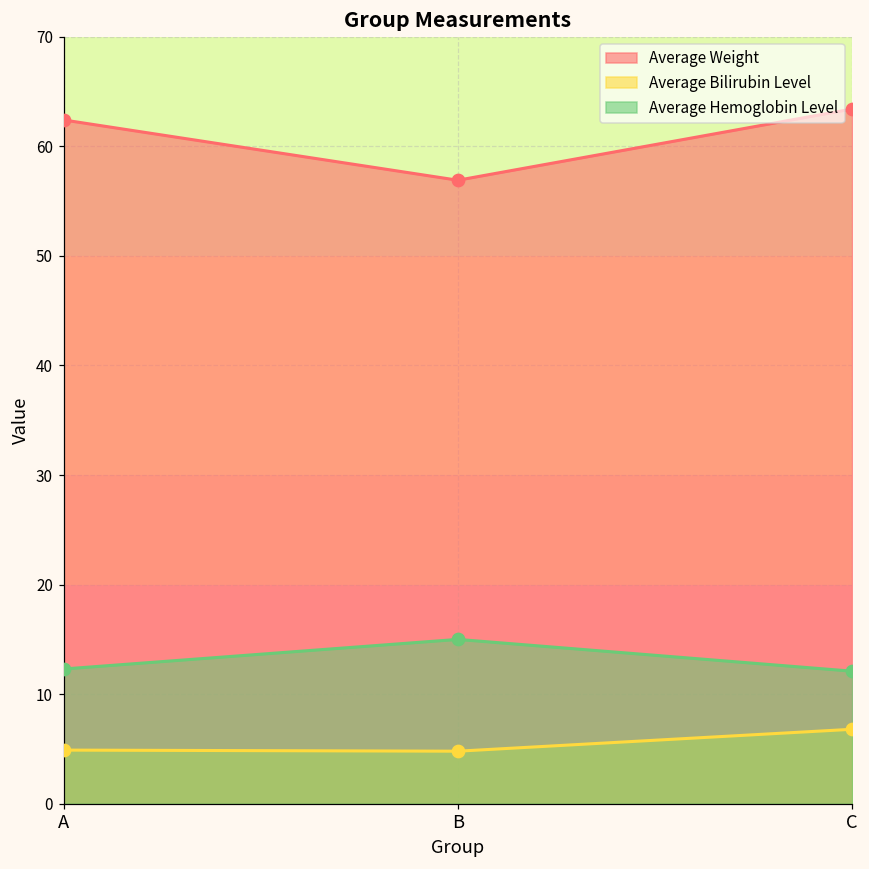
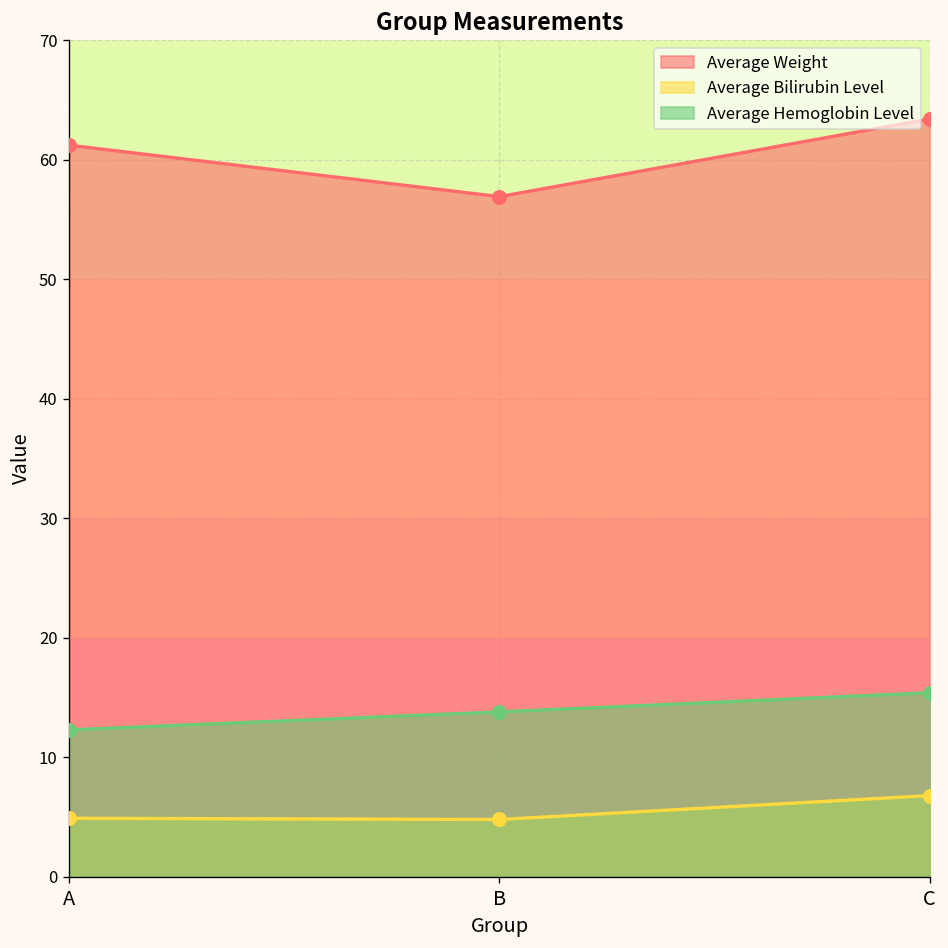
  {
    "Average Weight": {
-     "A": 62,
+     "A": 61,
      "B": 57,
      "C": 63
    },
    "Average Bilirubin Level": {
      "A": 5,
      "B": 5,
      "C": 7
    },
    "Average Hemoglobin Level": {
      "A": 12,
-     "B": 15,
-     "C": 12
+     "B": 14,
+     "C": 15
    }
  }
